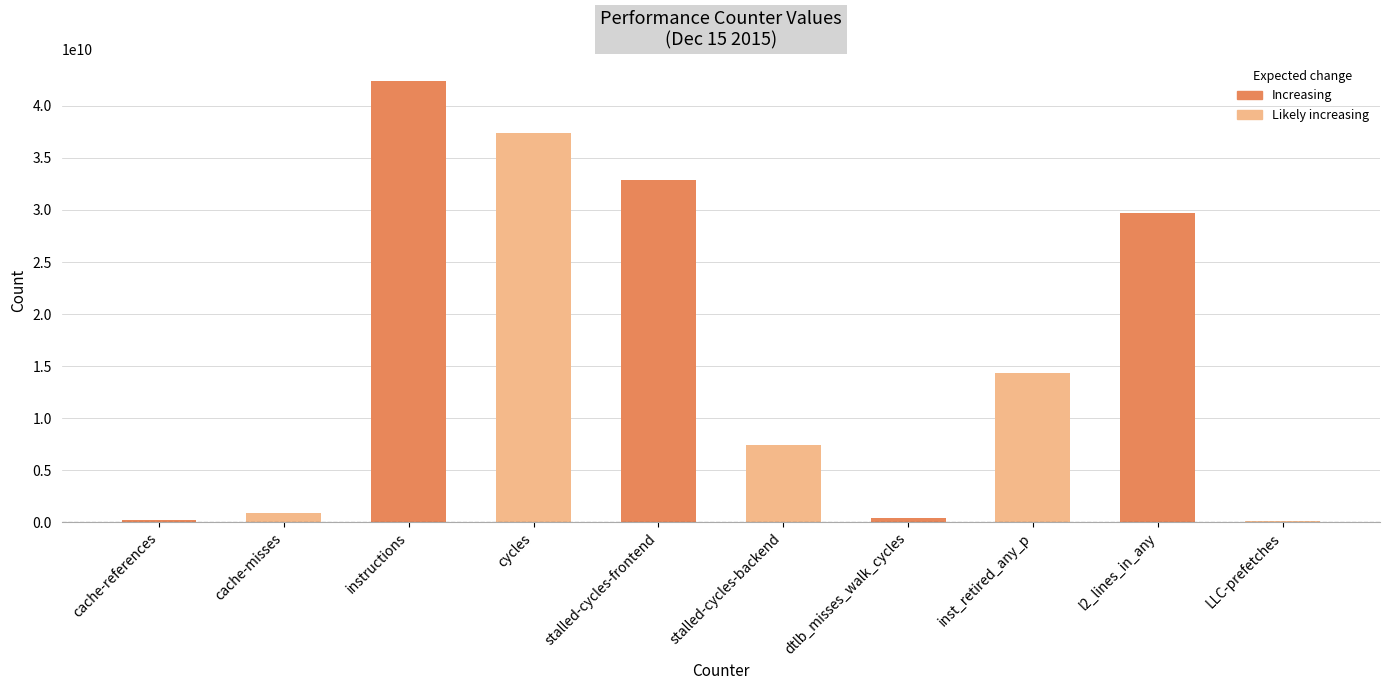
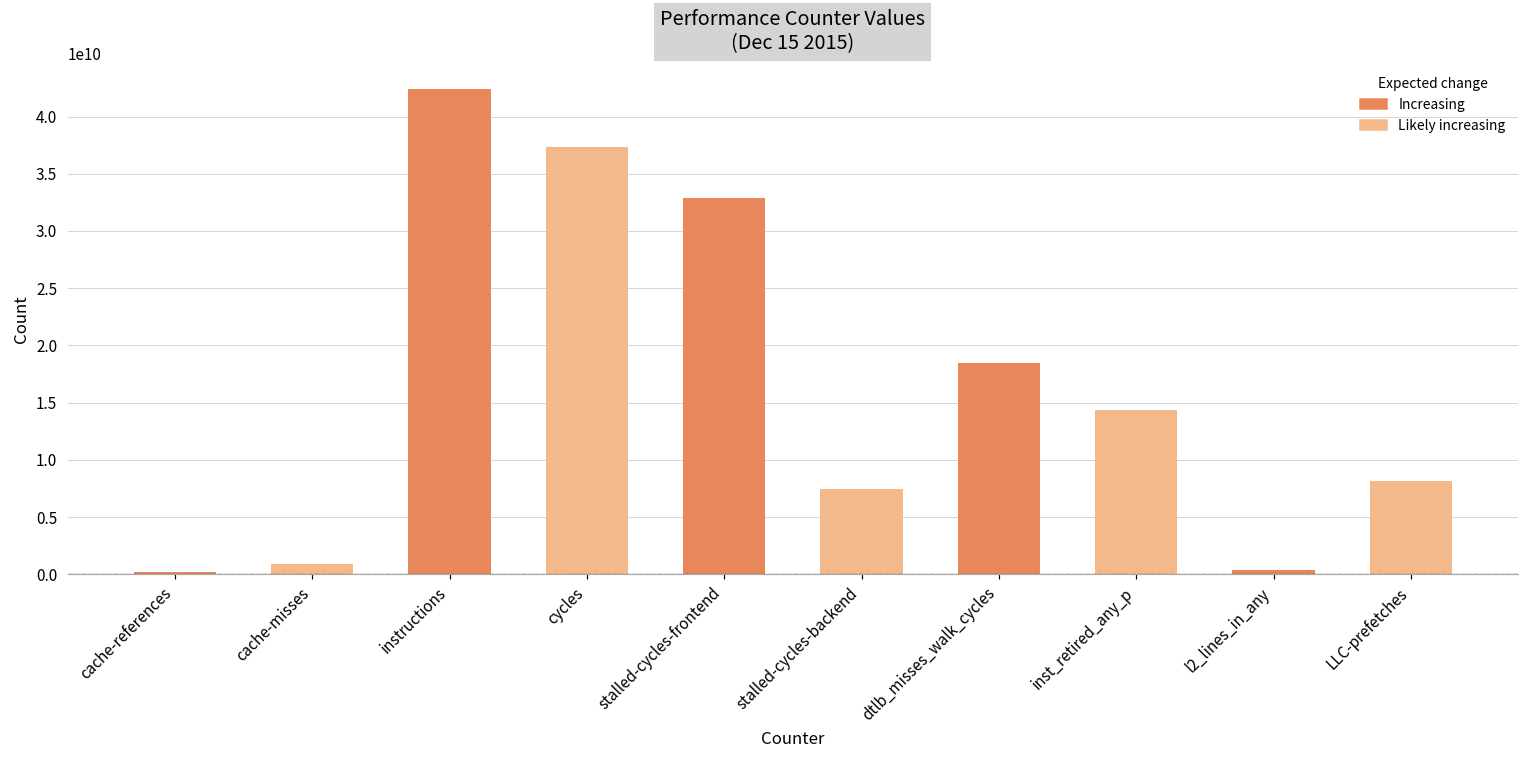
  {
    "cache-misses": 900000000,
    "instructions": 42400000000,
    "cycles": 37400000000,
    "stalled-cycles-frontend": 32900000000,
    "stalled-cycles-backend": 7400000000,
-   "dtlb_misses_walk_cycles": 400000000,
+   "dtlb_misses_walk_cycles": 18400000000,
    "inst_retired_any_p": 14300000000,
-   "l2_lines_in_any": 29700000000,
-   "LLC-prefetches": 100000000
+   "l2_lines_in_any": 400000000,
+   "LLC-prefetches": 8200000000
  }
